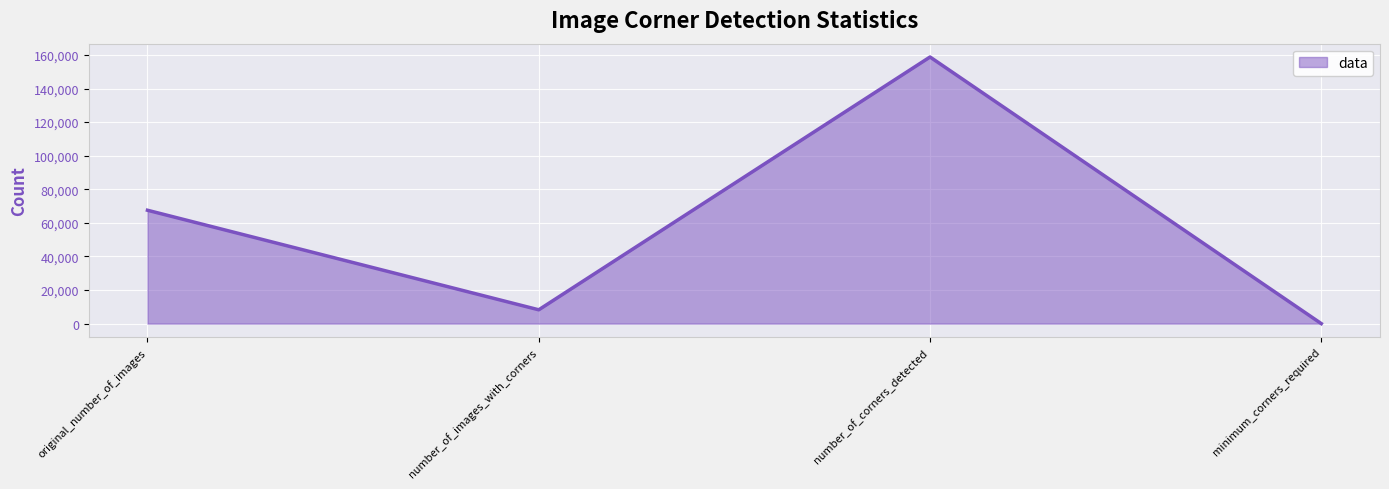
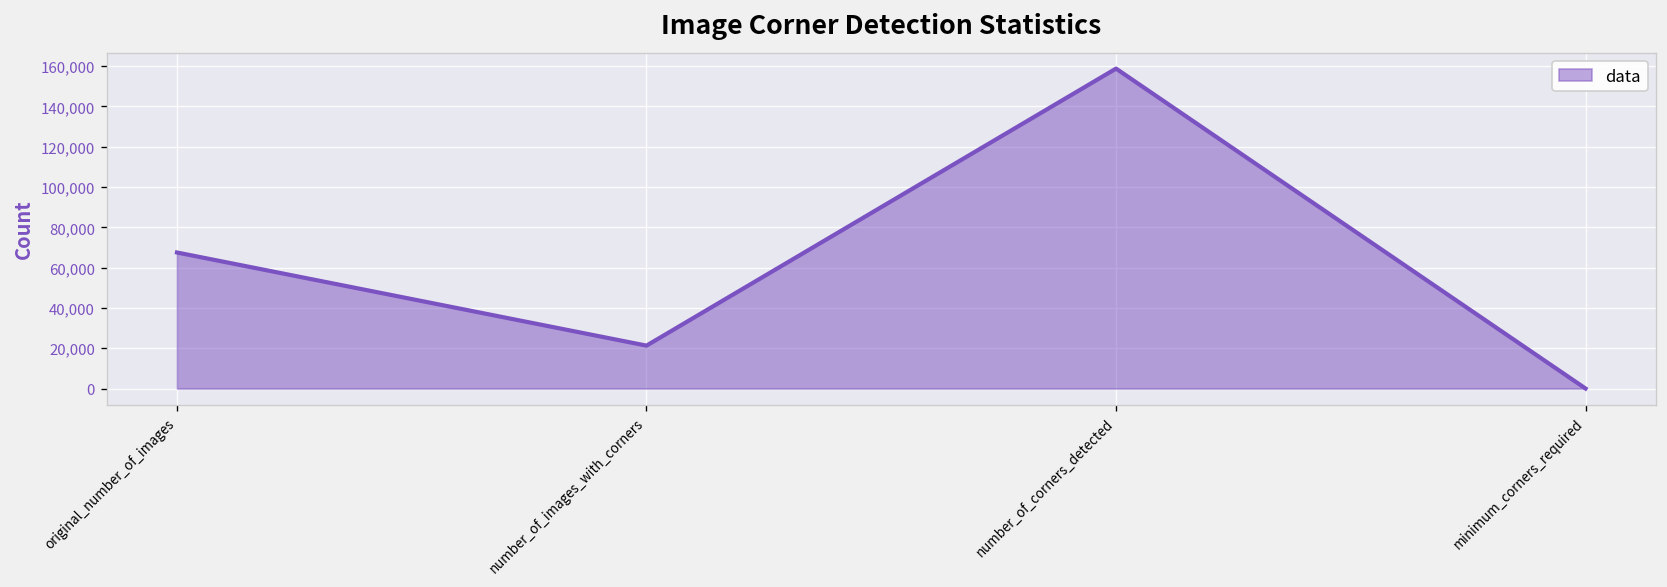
  {
    "original_number_of_images": "68,000",
-   "number_of_images_with_corners": "8,000",
+   "number_of_images_with_corners": "21,000",
    "number_of_corners_detected": "159,000",
    "minimum_corners_required": "0"
  }
